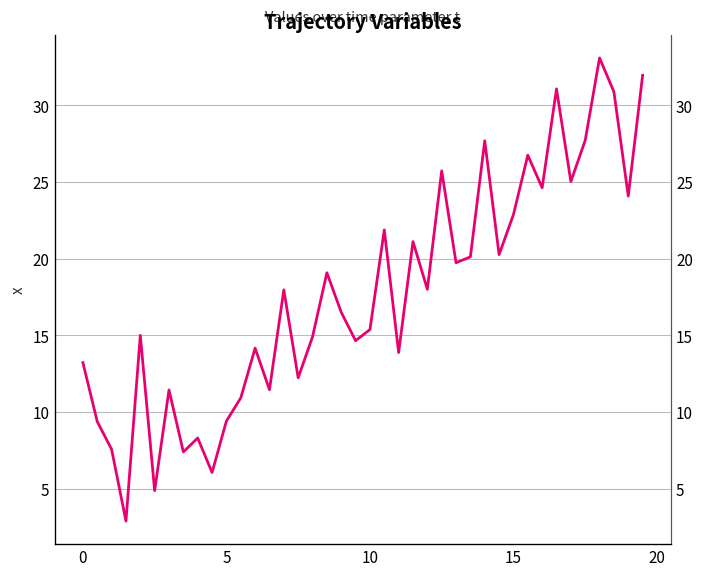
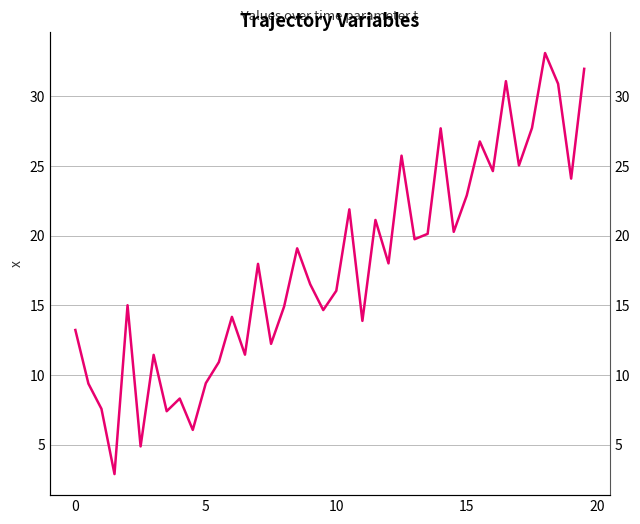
  {
    "0": 13.2,
    "5": 9.4,
-   "10": 15.4,
+   "10": 16.0,
    "15": 22.9
  }
